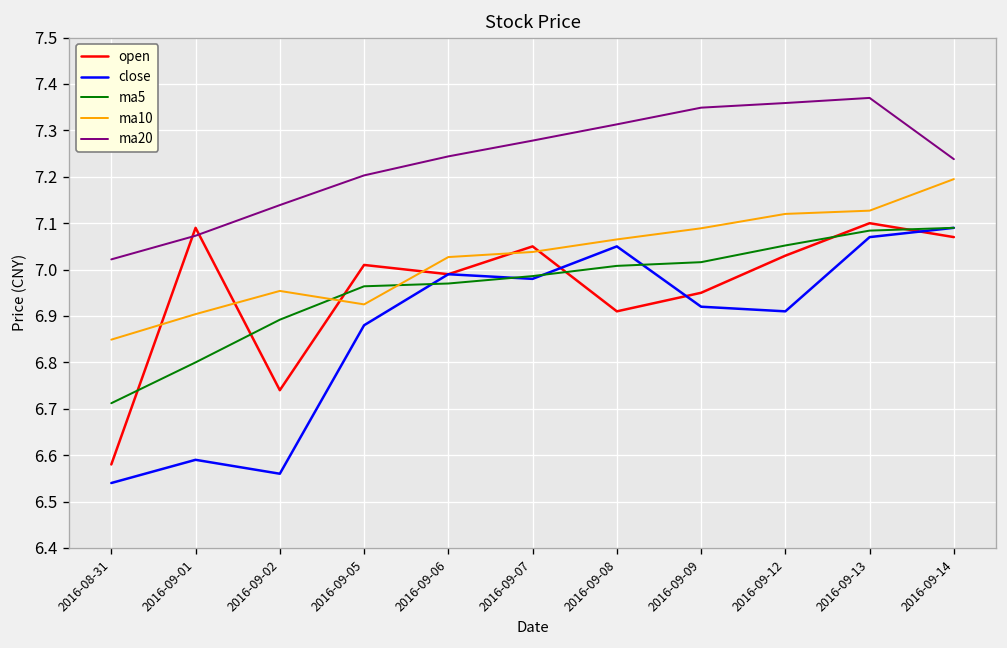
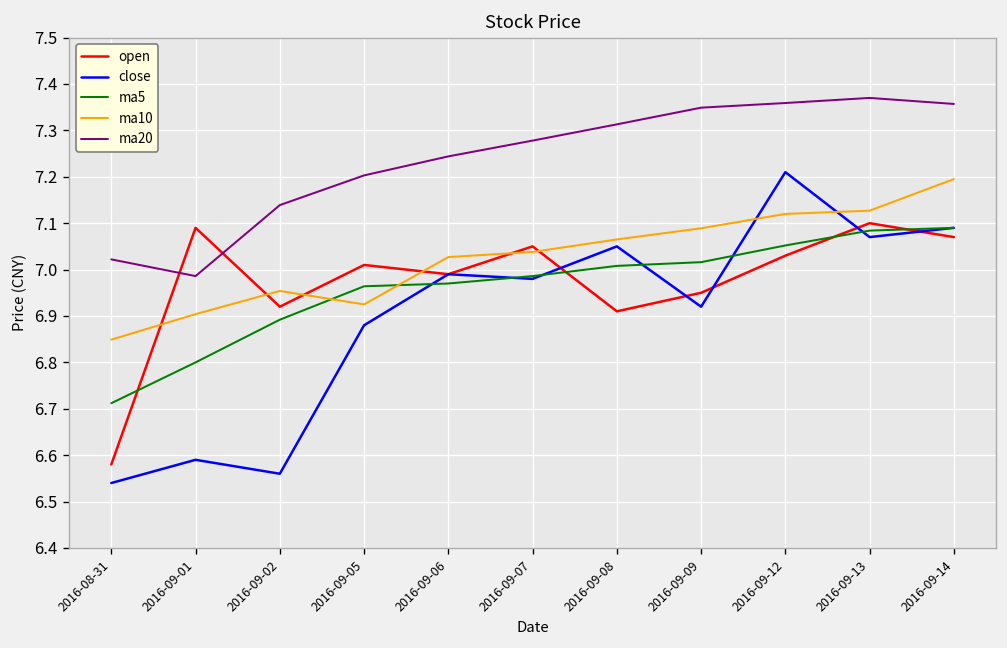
  {
    "open": {
      "2016-08-31": 6.58,
      "2016-09-01": 7.09,
-     "2016-09-02": 6.74,
+     "2016-09-02": 6.92,
      "2016-09-05": 7.01,
      "2016-09-07": 7.05,
      "2016-09-08": 6.91,
      "2016-09-09": 6.95,
      "2016-09-12": 7.03,
      "2016-09-13": 7.10,
      "2016-09-14": 7.07
    },
    "close": {
      "2016-08-31": 6.54,
      "2016-09-01": 6.59,
      "2016-09-02": 6.56,
      "2016-09-05": 6.88,
      "2016-09-08": 7.05,
      "2016-09-09": 6.92,
-     "2016-09-12": 6.91,
+     "2016-09-12": 7.21,
      "2016-09-13": 7.07
    },
    "ma5": {
      "2016-08-31": 6.71,
      "2016-09-01": 6.80,
      "2016-09-02": 6.89,
      "2016-09-05": 6.96,
      "2016-09-06": 6.97,
      "2016-09-08": 7.01,
      "2016-09-09": 7.02,
      "2016-09-12": 7.05,
      "2016-09-13": 7.08
    },
    "ma10": {
      "2016-08-31": 6.85,
      "2016-09-01": 6.90,
      "2016-09-02": 6.95,
      "2016-09-05": 6.93,
      "2016-09-06": 7.03,
      "2016-09-07": 7.04,
      "2016-09-08": 7.07,
      "2016-09-09": 7.09,
      "2016-09-12": 7.12,
      "2016-09-13": 7.13,
      "2016-09-14": 7.20
    },
    "ma20": {
      "2016-08-31": 7.02,
-     "2016-09-01": 7.07,
+     "2016-09-01": 6.99,
      "2016-09-02": 7.14,
      "2016-09-05": 7.20,
      "2016-09-06": 7.24,
      "2016-09-07": 7.28,
      "2016-09-08": 7.31,
      "2016-09-09": 7.35,
      "2016-09-12": 7.36,
      "2016-09-13": 7.37,
-     "2016-09-14": 7.24
+     "2016-09-14": 7.36
    }
  }
